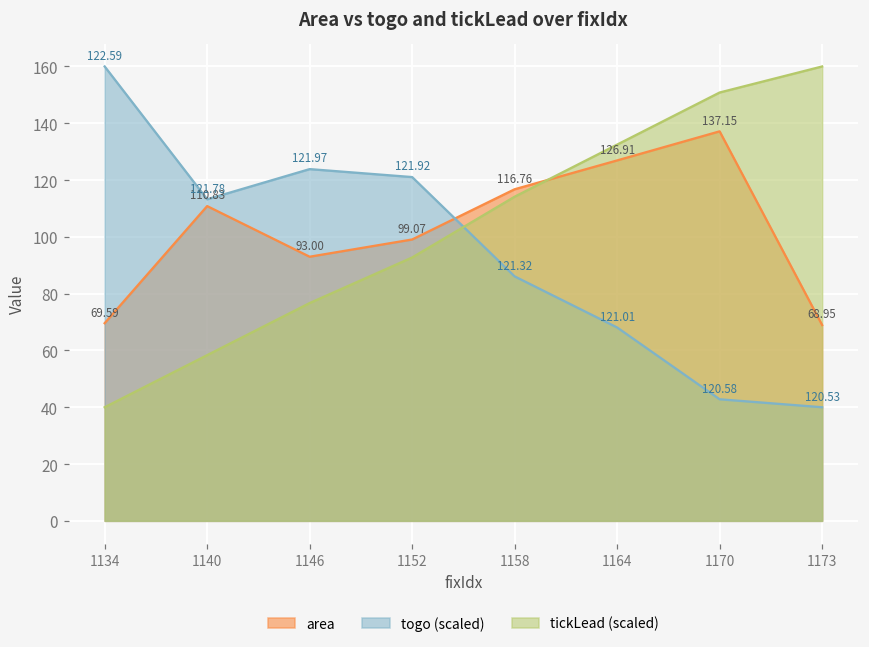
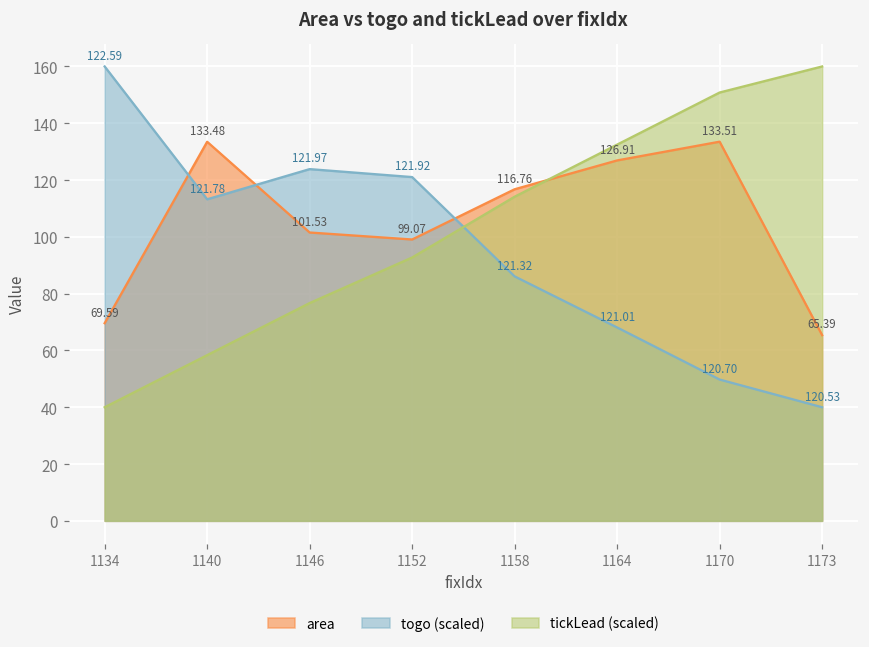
  {
    "area": {
      "1134": 69.59,
-     "1140": 110.83,
-     "1146": 93.00,
+     "1140": 133.48,
+     "1146": 101.53,
      "1152": 99.07,
      "1158": 116.76,
-     "1170": 137.15,
-     "1173": 68.95
+     "1170": 133.51,
+     "1173": 65.39
    },
    "togo (scaled)": {
-     "1170": 120.58
+     "1170": 120.70
    },
    "tickLead (scaled)": {
      "1134": 40,
      "1140": 58,
      "1146": 77,
      "1152": 93,
      "1158": 114,
      "1170": 151,
      "1173": 160
    }
  }
